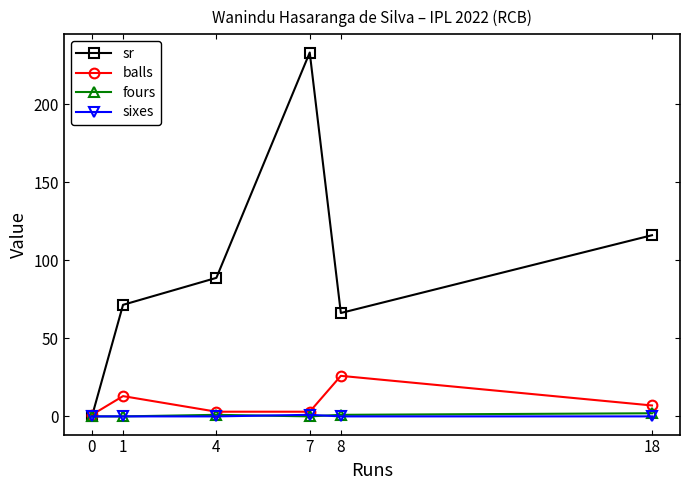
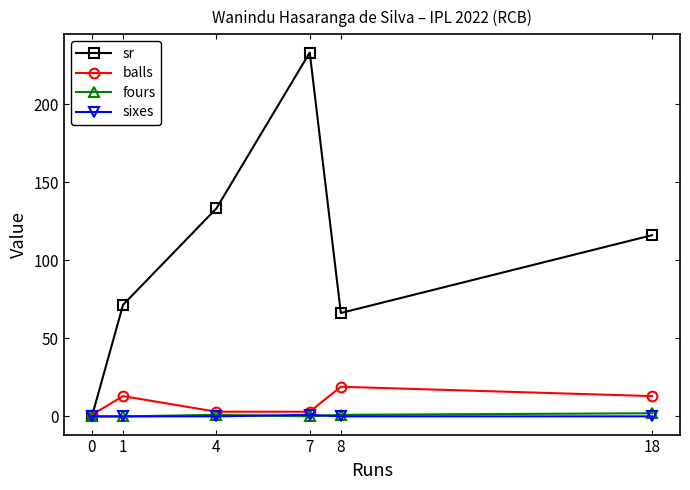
  {
    "sr": {
      "1": 72,
-     "4": 89,
+     "4": 133,
      "7": 233,
      "8": 66,
      "18": 116
    },
    "balls": {
      "1": 13,
      "4": 3,
      "7": 3,
-     "8": 26,
-     "18": 7
+     "8": 19,
+     "18": 13
    },
    "fours": {
      "18": 2
    },
    "sixes": {
      "18": 0
    }
  }
